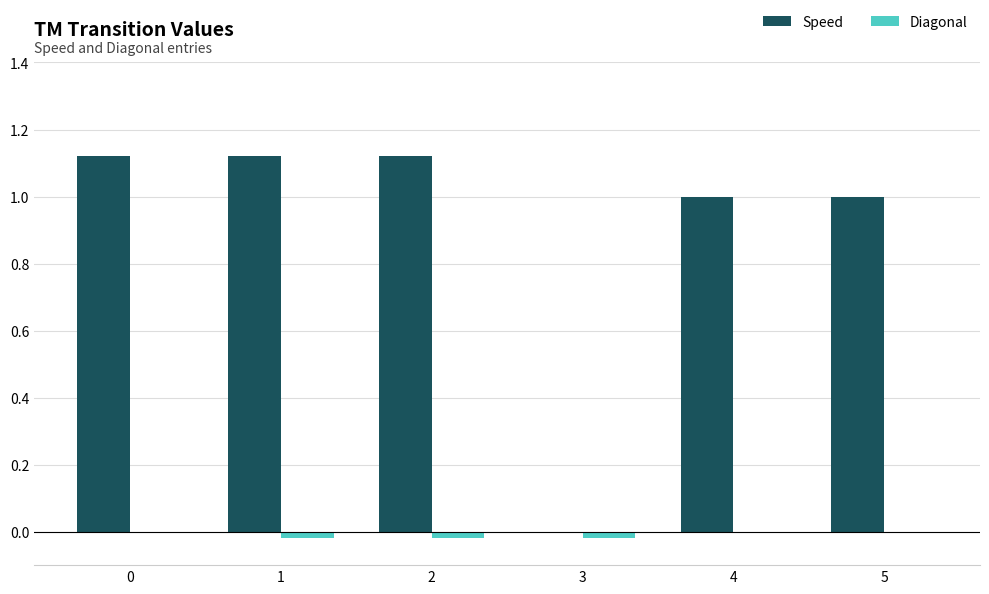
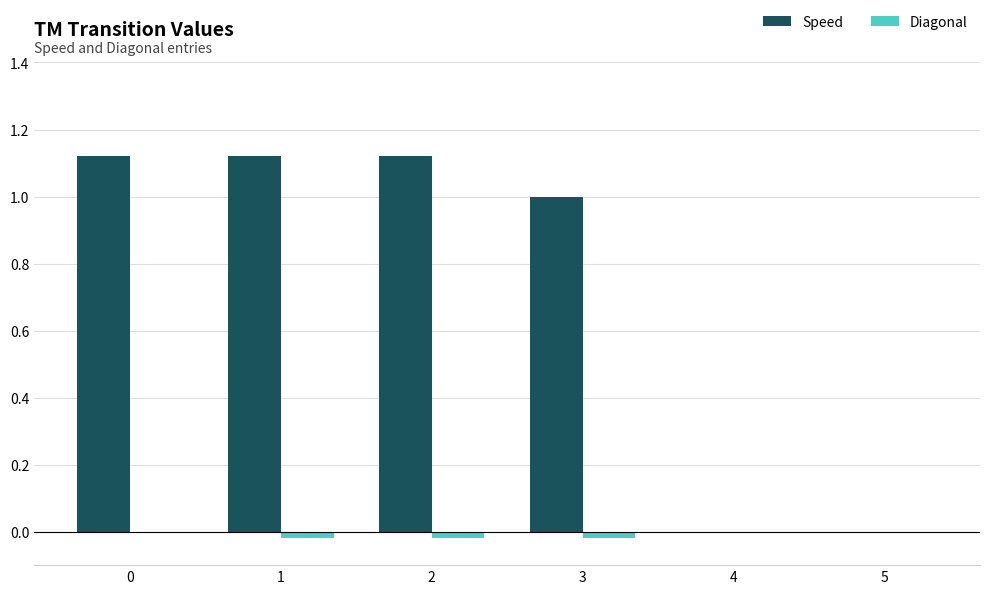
  {
    "Speed": {
      "0": 1.12,
      "1": 1.12,
      "2": 1.12,
-     "3": 0,
-     "4": 1,
-     "5": 1
+     "3": 1,
+     "4": 0,
+     "5": 0
    },
    "Diagonal": {
      "0": 0,
      "1": -0.02,
      "2": -0.02,
      "3": -0.02,
      "4": 0,
      "5": 0
    }
  }
